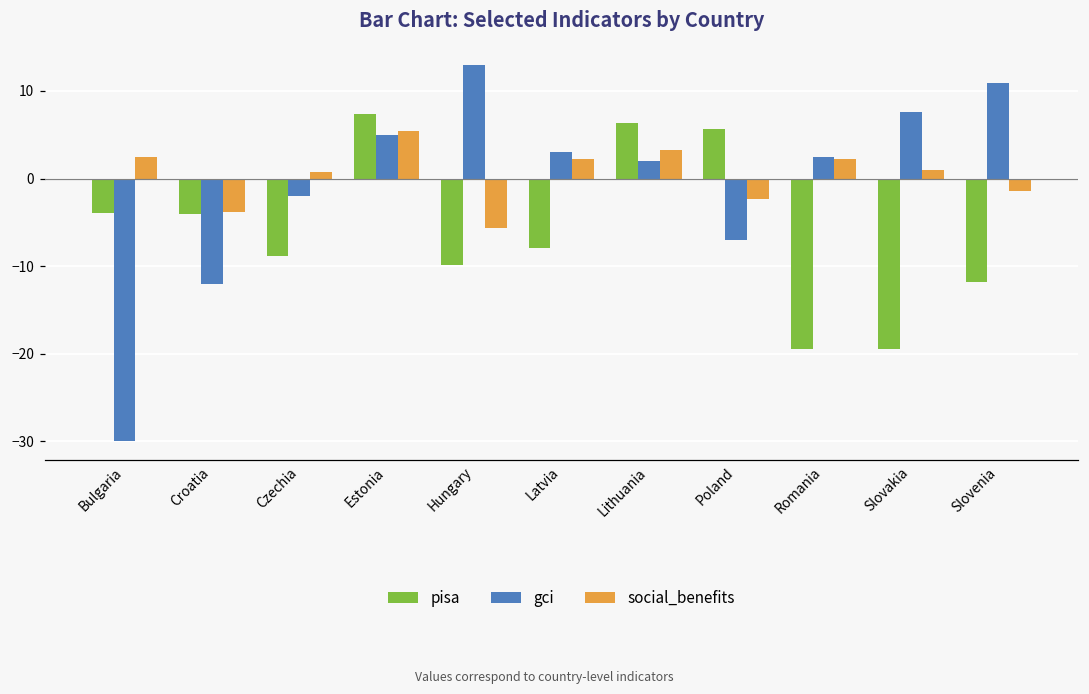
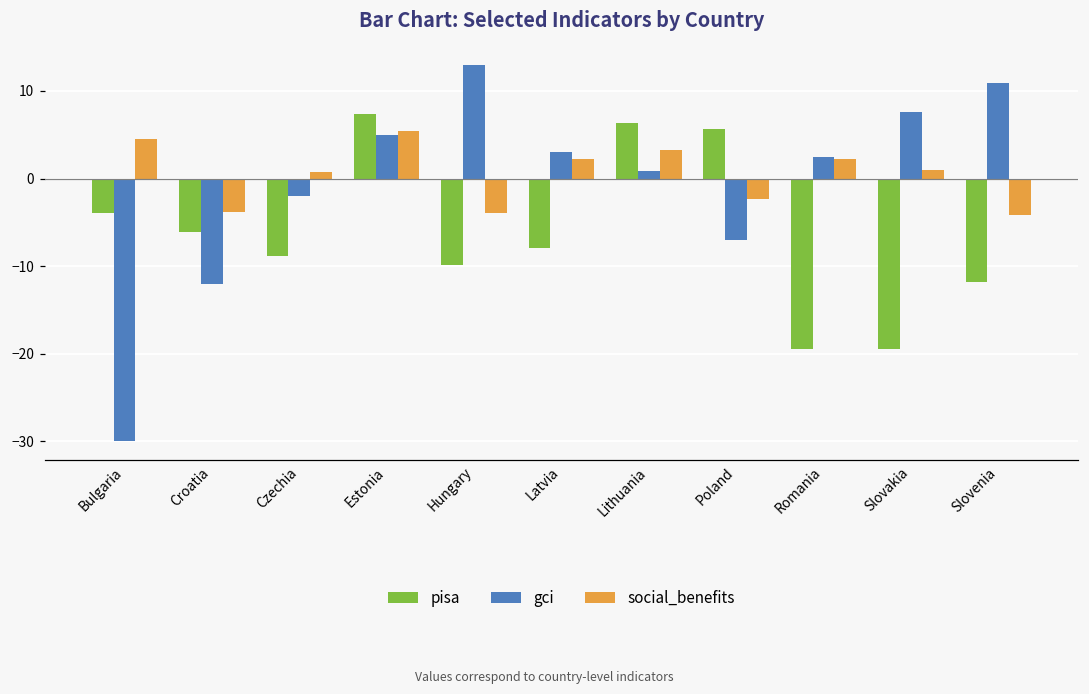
  {
    "pisa": {
      "Bulgaria": -4,
-     "Croatia": -4,
+     "Croatia": -6,
      "Czechia": -9,
      "Estonia": 7,
      "Hungary": -10,
      "Latvia": -8,
      "Lithuania": 6,
      "Poland": 6,
      "Romania": -19,
      "Slovakia": -19,
      "Slovenia": -12
    },
    "gci": {
      "Bulgaria": -30,
      "Croatia": -12,
      "Czechia": -2,
      "Estonia": 5,
      "Hungary": 13,
      "Latvia": 3,
-     "Lithuania": 2,
+     "Lithuania": 1,
      "Poland": -7,
      "Romania": 3,
      "Slovakia": 8,
      "Slovenia": 11
    },
    "social_benefits": {
-     "Bulgaria": 2,
+     "Bulgaria": 4,
      "Croatia": -4,
      "Czechia": 1,
      "Estonia": 5,
-     "Hungary": -6,
+     "Hungary": -4,
      "Latvia": 2,
      "Lithuania": 3,
      "Poland": -2,
      "Romania": 2,
      "Slovakia": 1,
-     "Slovenia": -1
+     "Slovenia": -4
    }
  }
